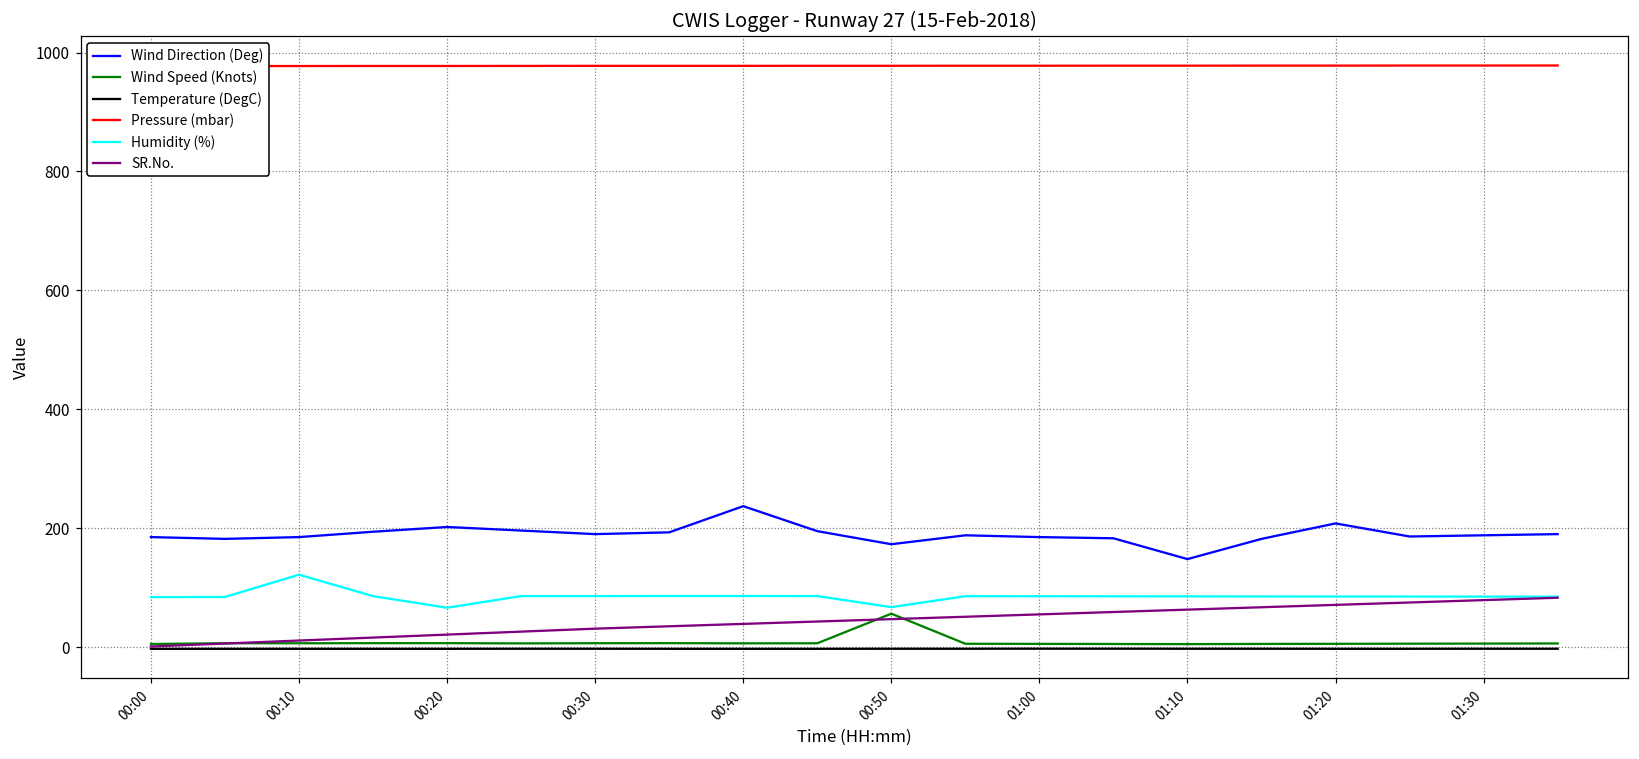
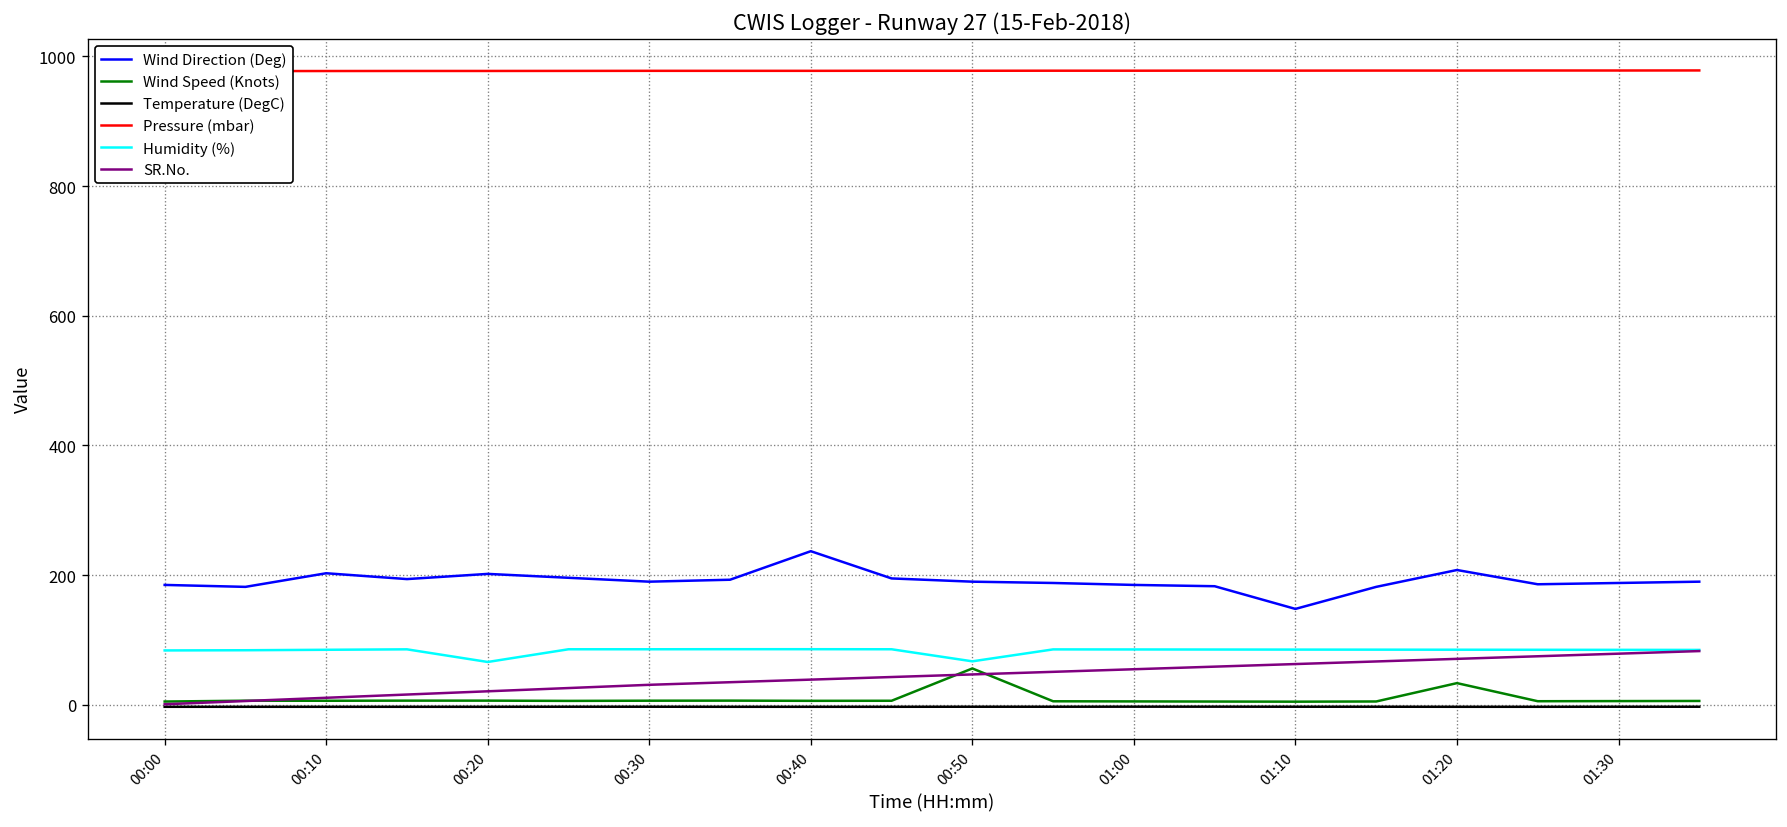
  {
    "Wind Direction (Deg)": {
      "00:00": 190,
-     "00:10": 190,
+     "00:10": 200,
      "00:20": 200,
      "00:30": 190,
      "00:40": 240,
-     "00:50": 170,
+     "00:50": 190,
      "01:00": 190,
      "01:10": 150,
      "01:20": 210,
      "01:30": 190
    },
    "Wind Speed (Knots)": {
      "00:20": 10,
      "00:30": 10,
      "00:40": 10,
      "00:50": 60,
      "01:00": 10,
      "01:10": 10,
-     "01:20": 10,
+     "01:20": 30,
      "01:30": 10
    },
    "Temperature (DegC)": {
      "00:10": 0,
      "00:20": 0,
      "00:30": 0,
      "00:40": 0,
      "00:50": 0,
      "01:00": 0,
      "01:10": 0,
      "01:20": 0,
      "01:30": 0
    },
    "Pressure (mbar)": {
      "00:10": 980,
      "00:20": 980,
      "00:30": 980,
      "00:40": 980,
      "00:50": 980,
      "01:00": 980,
      "01:10": 980,
      "01:20": 980,
      "01:30": 980
    },
    "Humidity (%)": {
      "00:00": 80,
-     "00:10": 120,
+     "00:10": 90,
      "00:20": 70,
      "00:30": 90,
      "00:40": 90,
      "00:50": 70,
      "01:00": 90,
      "01:10": 90,
      "01:20": 90,
      "01:30": 80
    },
    "SR.No.": {
      "00:20": 20,
      "00:30": 30,
      "00:40": 40,
      "00:50": 50,
      "01:00": 60,
      "01:10": 60,
      "01:20": 70,
      "01:30": 80
    }
  }
